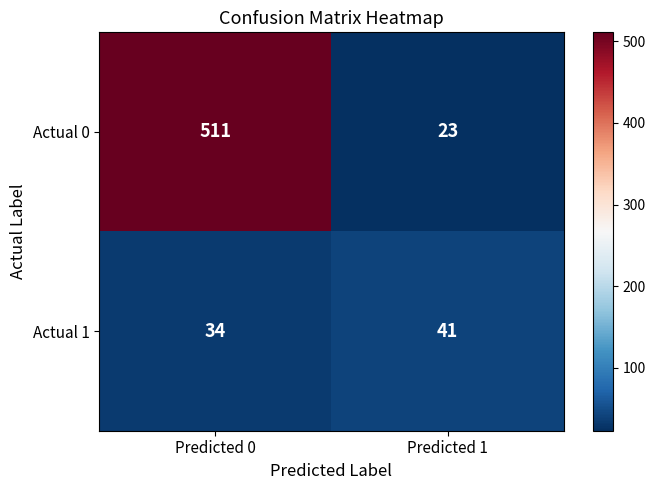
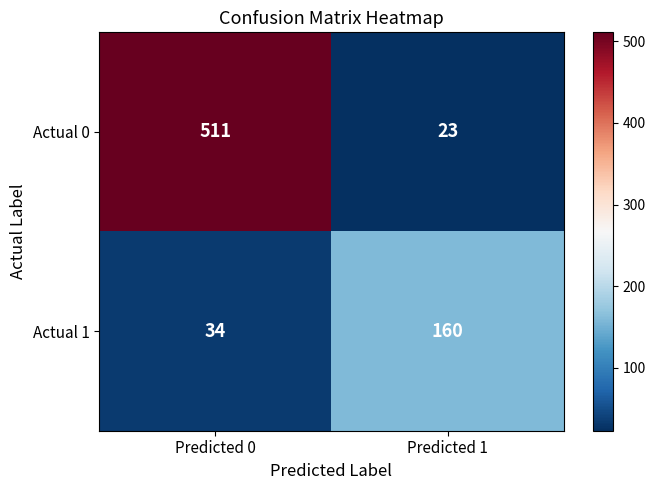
  {
    "Actual 0": {
      "Predicted 0": 511,
      "Predicted 1": 23
    },
    "Actual 1": {
      "Predicted 0": 34,
-     "Predicted 1": 41
+     "Predicted 1": 160
    }
  }
